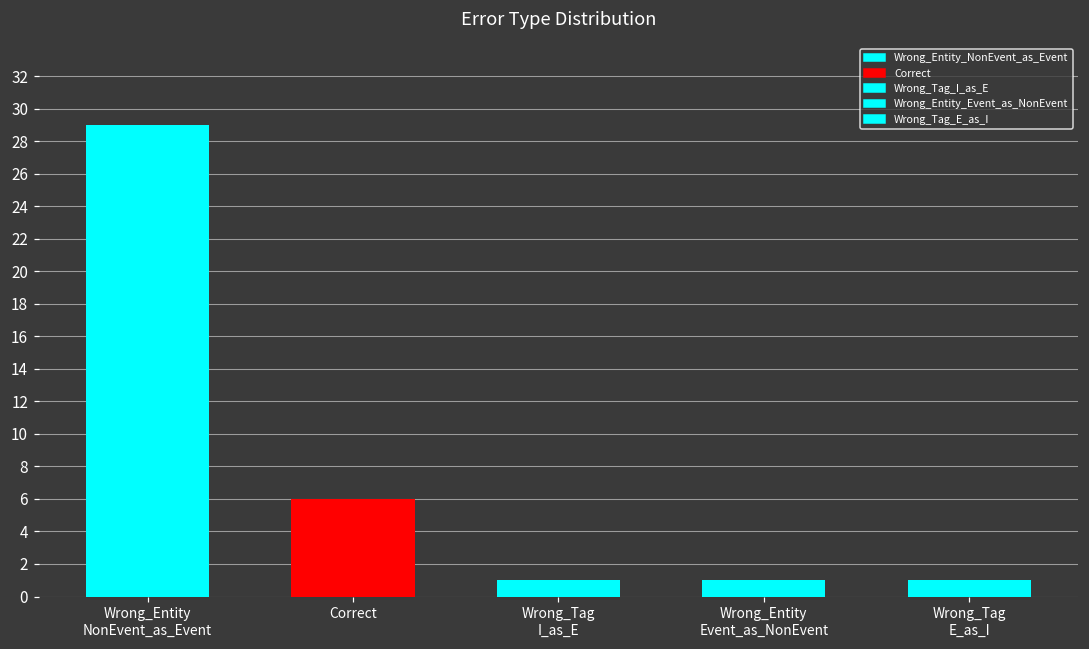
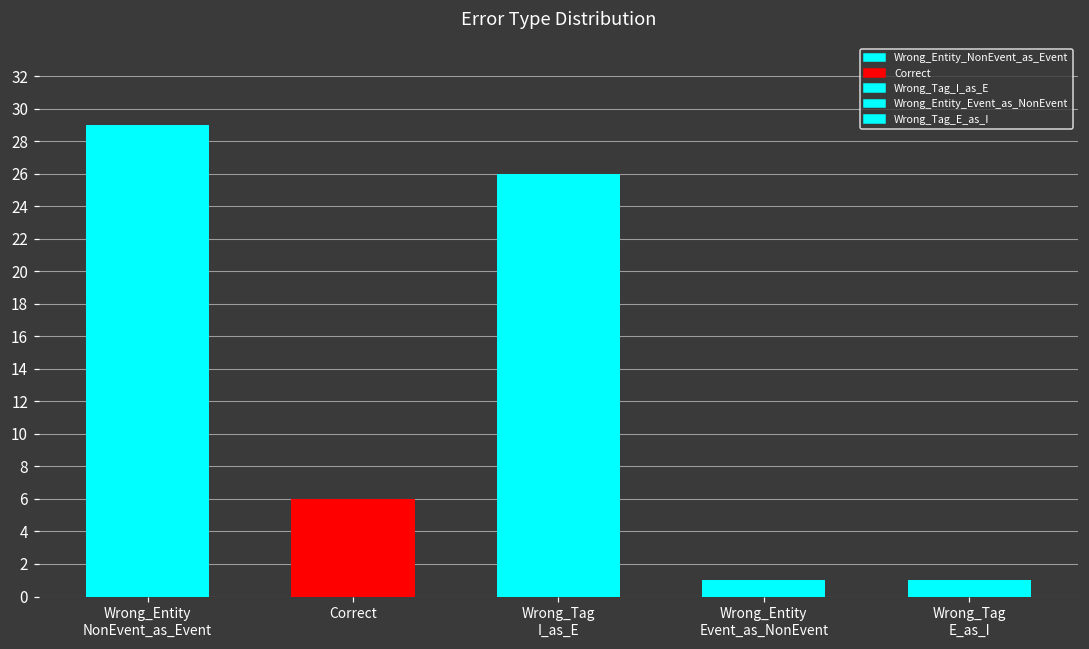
  {
    "Wrong_Entity NonEvent_as_Event": 29,
    "Correct": 6,
-   "Wrong_Tag I_as_E": 1,
+   "Wrong_Tag I_as_E": 26,
    "Wrong_Entity Event_as_NonEvent": 1,
    "Wrong_Tag E_as_I": 1
  }
